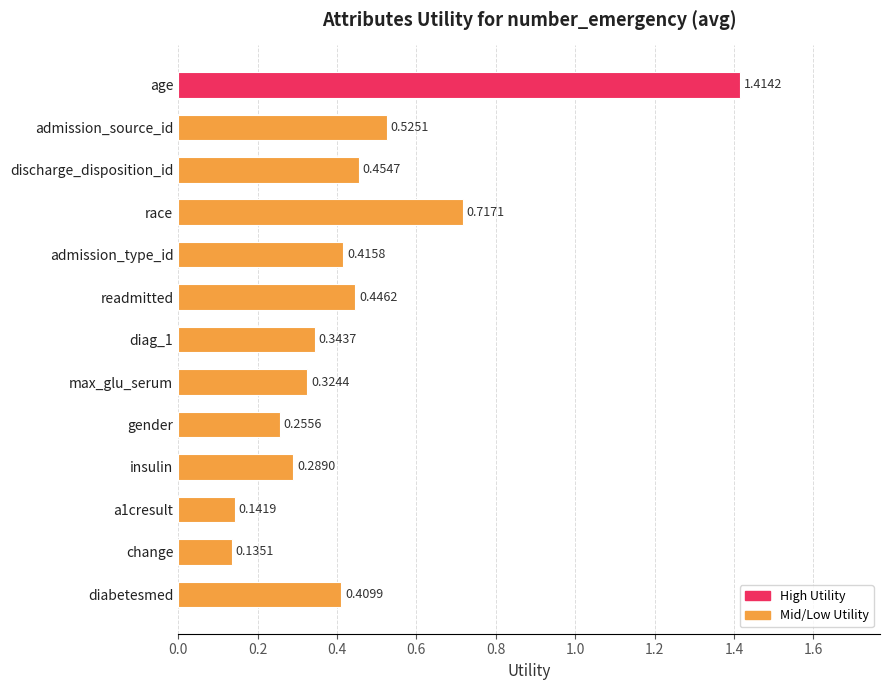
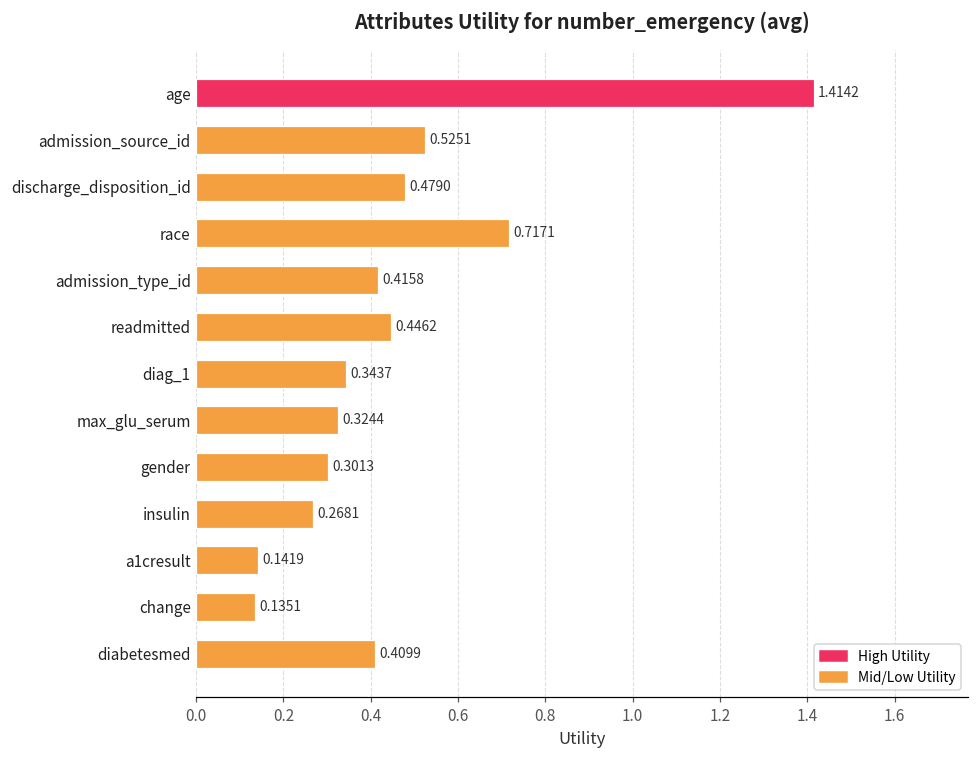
  {
    "age": 1.4142,
    "admission_source_id": 0.5251,
-   "discharge_disposition_id": 0.4547,
+   "discharge_disposition_id": 0.4790,
    "race": 0.7171,
    "admission_type_id": 0.4158,
    "readmitted": 0.4462,
    "diag_1": 0.3437,
    "max_glu_serum": 0.3244,
-   "gender": 0.2556,
-   "insulin": 0.2890,
+   "gender": 0.3013,
+   "insulin": 0.2681,
    "a1cresult": 0.1419,
    "change": 0.1351,
    "diabetesmed": 0.4099
  }
